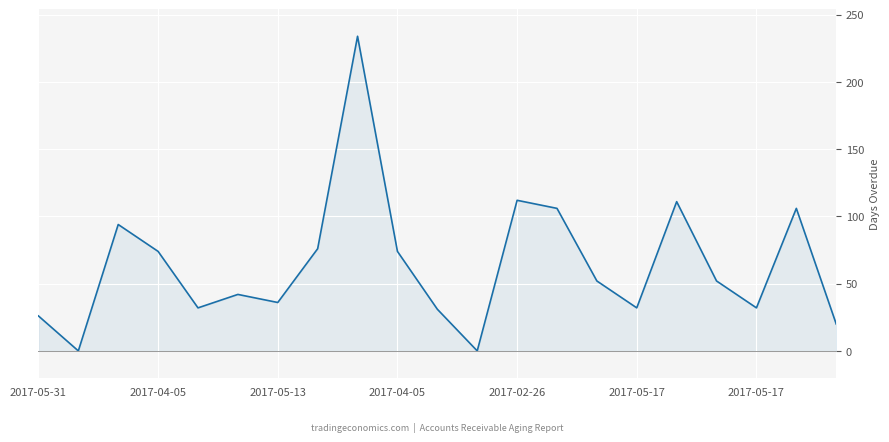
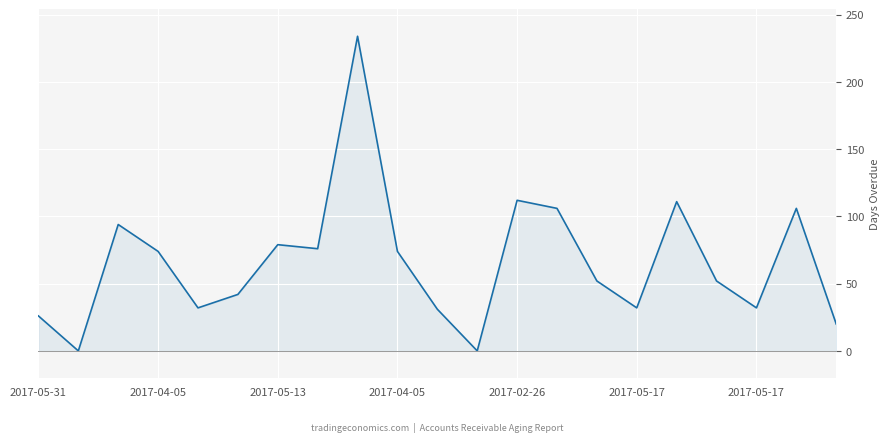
  {
    "2017-05-31": 26,
-   "2017-05-13": 36,
+   "2017-05-13": 79,
    "2017-02-26": 112
  }
